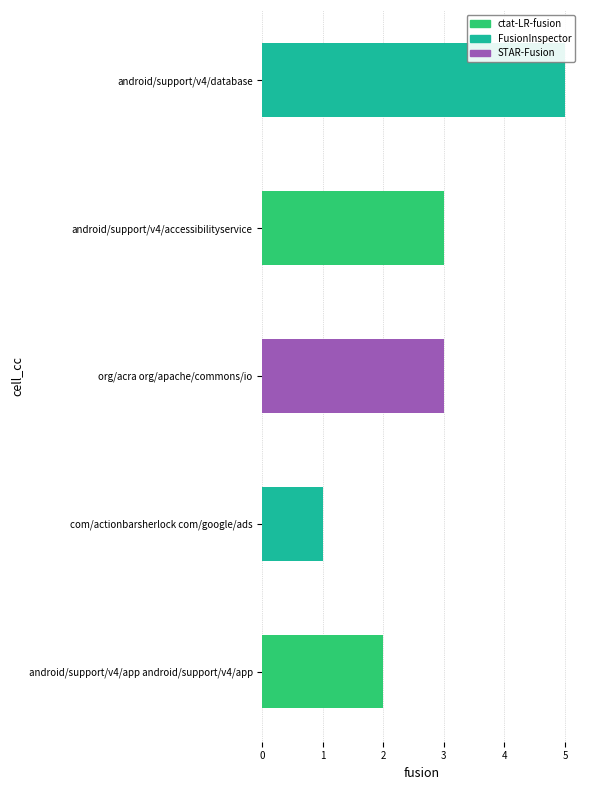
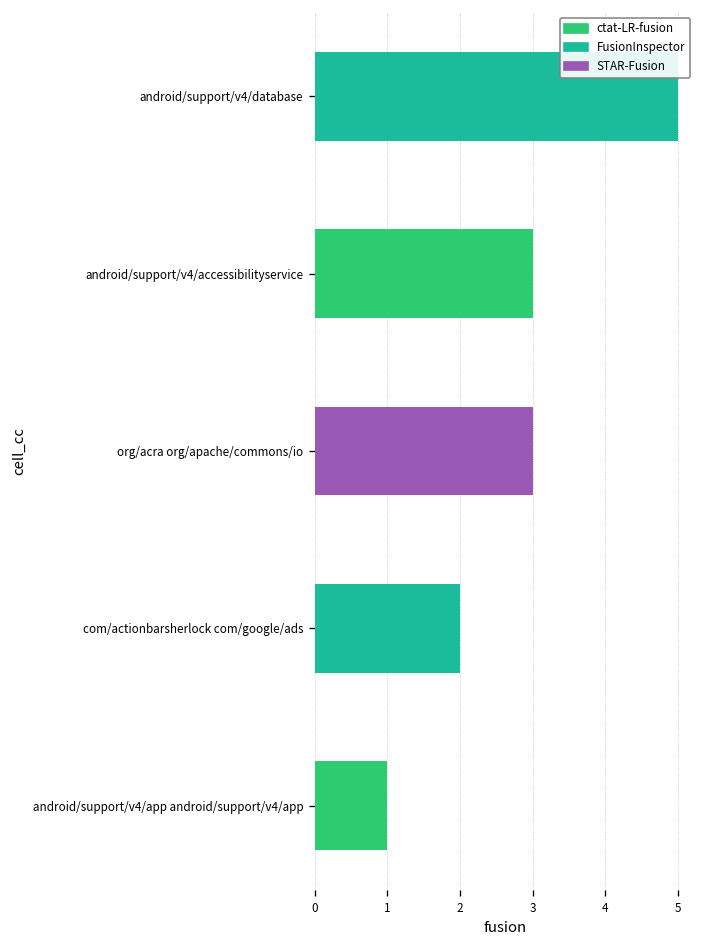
  {
    "android/support/v4/database": 5,
    "android/support/v4/accessibilityservice": 3,
    "org/acra org/apache/commons/io": 3,
-   "com/actionbarsherlock com/google/ads": 1,
-   "android/support/v4/app android/support/v4/app": 2
+   "com/actionbarsherlock com/google/ads": 2,
+   "android/support/v4/app android/support/v4/app": 1
  }
